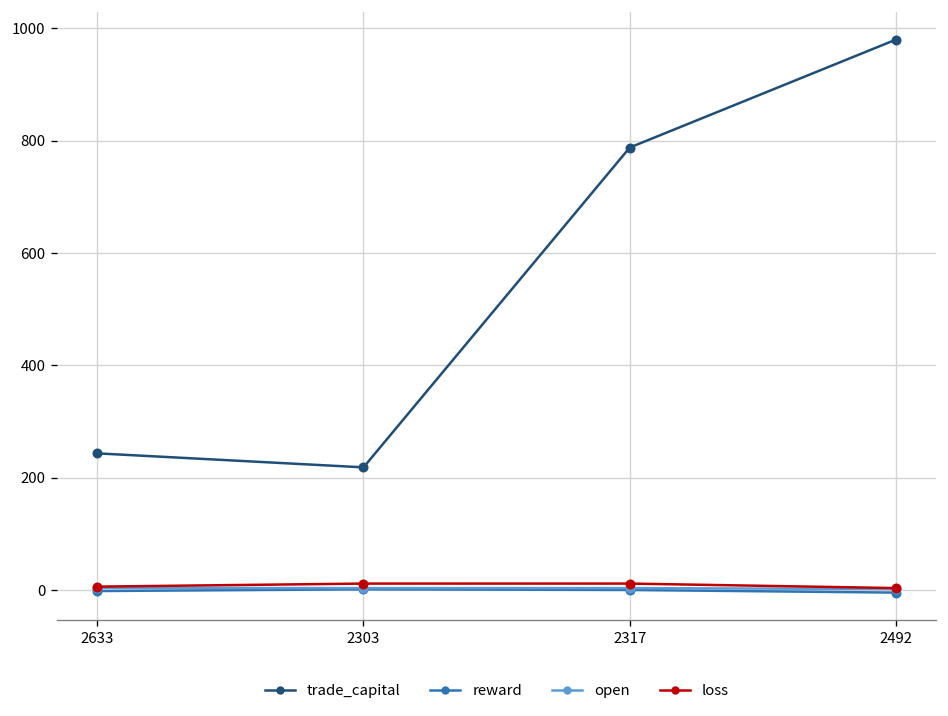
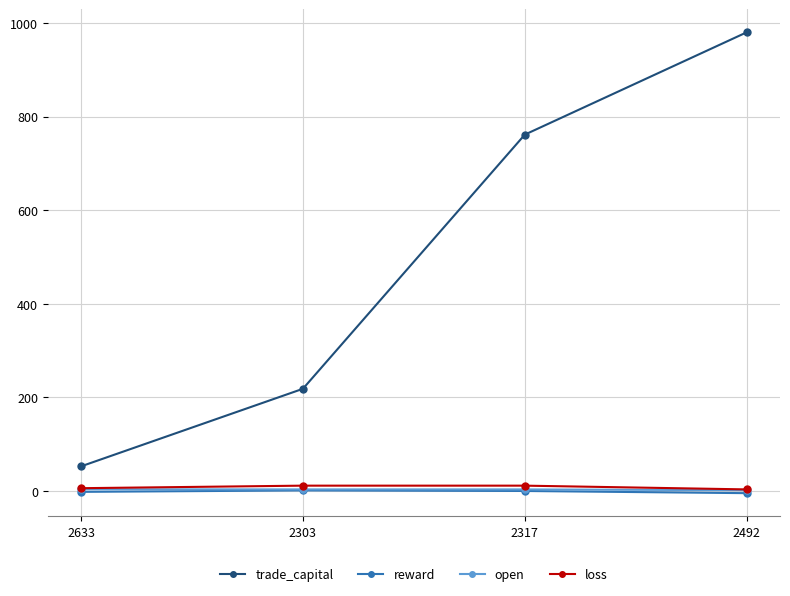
  {
    "trade_capital": {
-     "2633": 240,
+     "2633": 50,
      "2303": 220,
-     "2317": 790,
+     "2317": 760,
      "2492": 980
    },
    "reward": {
      "2633": 0,
      "2492": 0
    },
    "loss": {
      "2303": 10,
      "2317": 10
    }
  }
